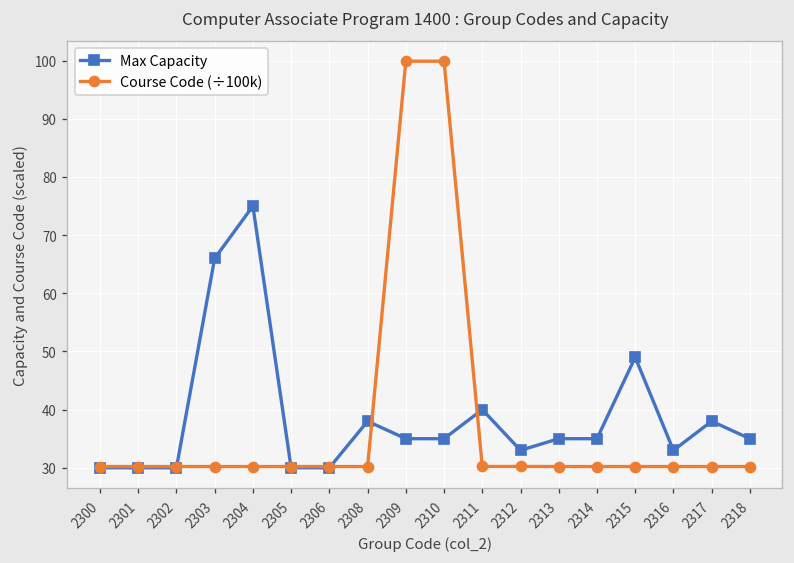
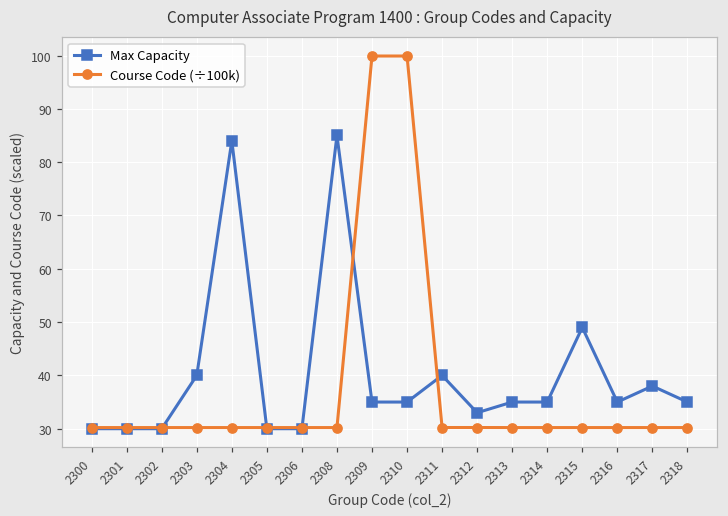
  {
    "Max Capacity": {
-     "2303": 66,
-     "2304": 75,
-     "2308": 38,
+     "2303": 40,
+     "2304": 84,
+     "2308": 85,
      "2309": 35,
      "2310": 35,
      "2311": 40,
      "2312": 33,
      "2313": 35,
      "2314": 35,
      "2315": 49,
-     "2316": 33,
+     "2316": 35,
      "2317": 38,
      "2318": 35
    },
    "Course Code (÷100k)": {
      "2303": 30,
      "2304": 30,
      "2308": 30,
      "2309": 100,
      "2310": 100,
      "2311": 30,
      "2312": 30,
      "2313": 30,
      "2314": 30,
      "2315": 30,
      "2316": 30,
      "2317": 30,
      "2318": 30
    }
  }
